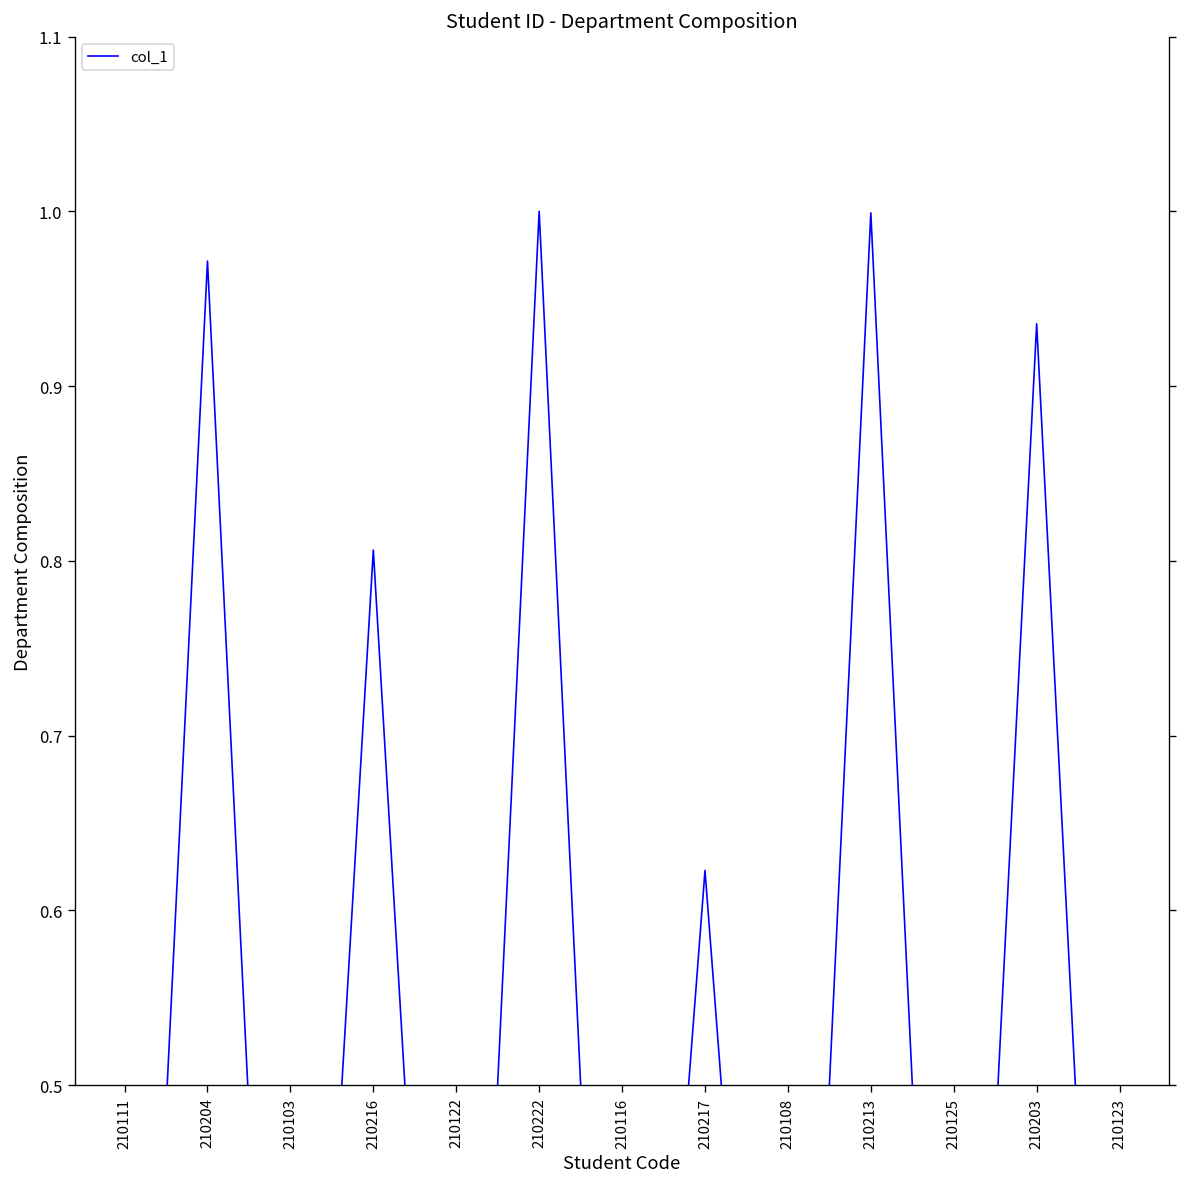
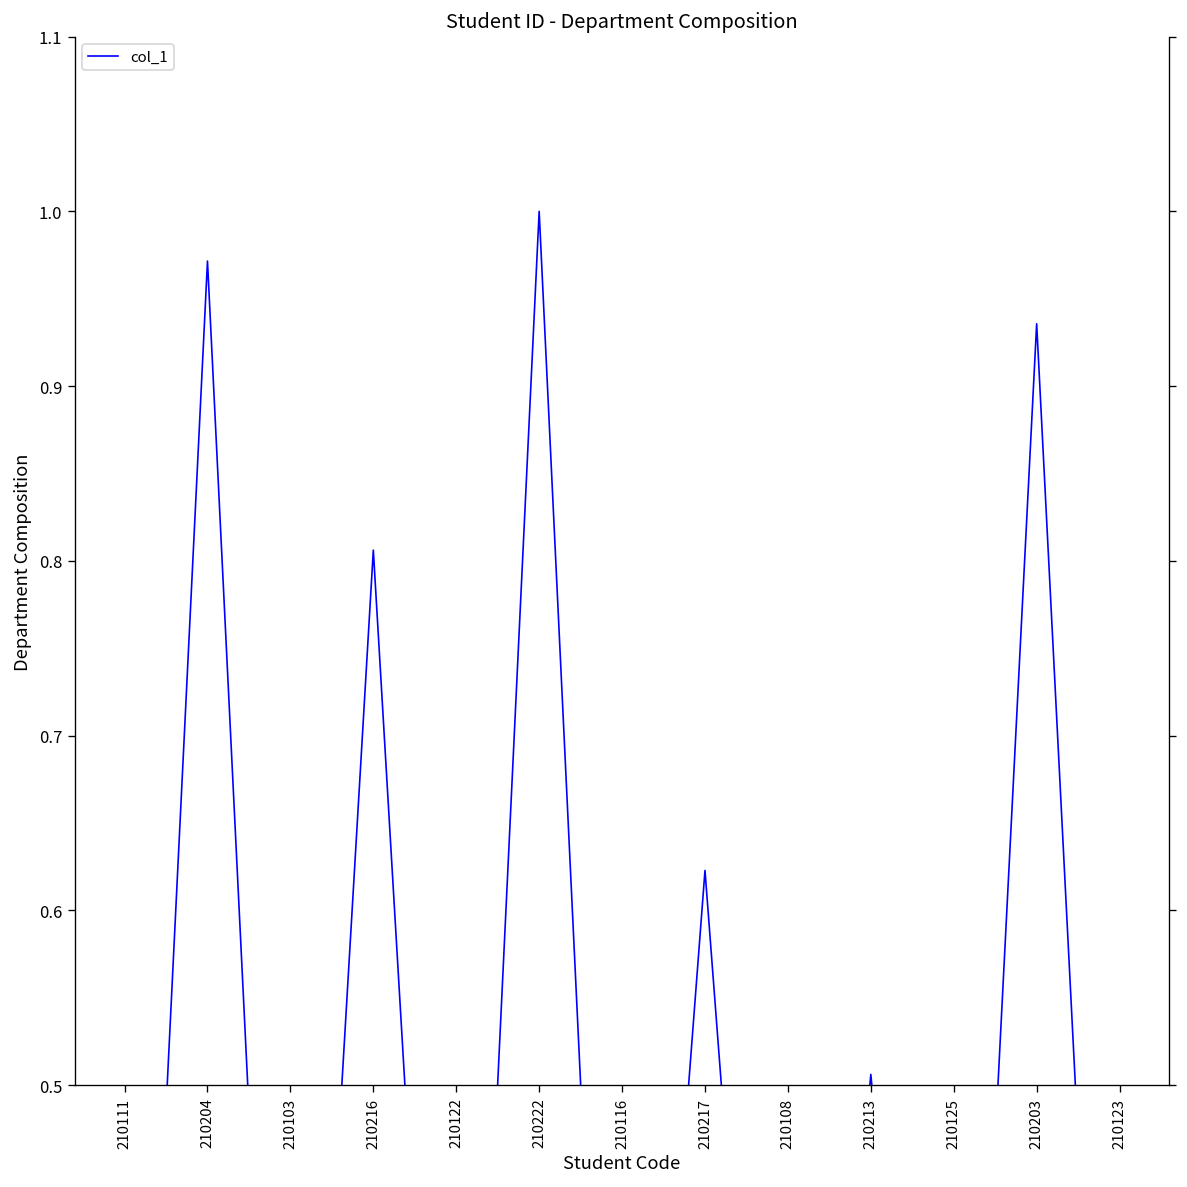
  {
    "210204": 0.972,
    "210216": 0.806,
    "210222": 1.000,
    "210217": 0.623,
-   "210213": 0.999,
+   "210213": 0.506,
    "210203": 0.936
  }
